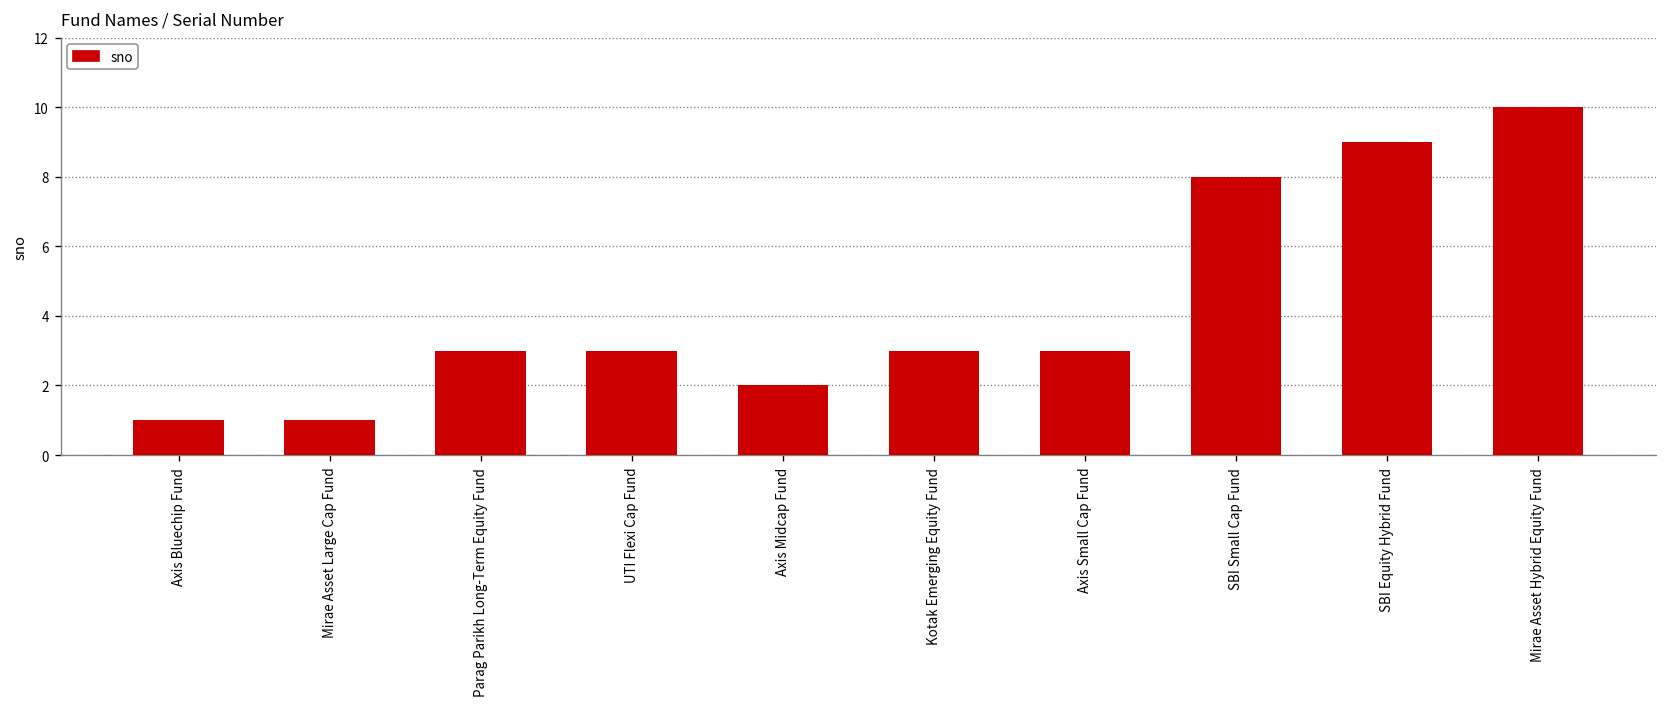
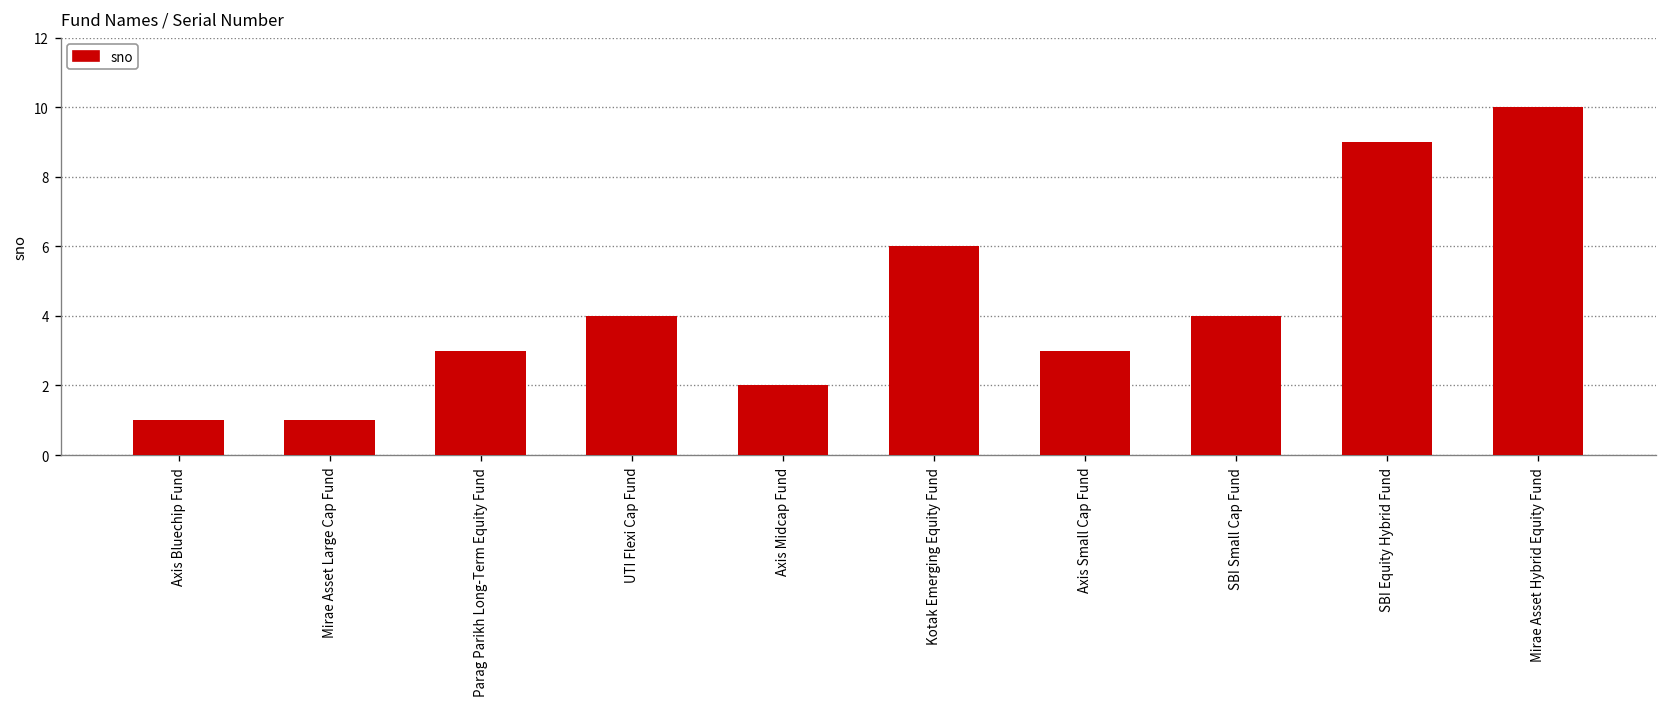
  {
    "Axis Bluechip Fund": 1,
    "Mirae Asset Large Cap Fund": 1,
    "Parag Parikh Long-Term Equity Fund": 3,
-   "UTI Flexi Cap Fund": 3,
+   "UTI Flexi Cap Fund": 4,
    "Axis Midcap Fund": 2,
-   "Kotak Emerging Equity Fund": 3,
+   "Kotak Emerging Equity Fund": 6,
    "Axis Small Cap Fund": 3,
-   "SBI Small Cap Fund": 8,
+   "SBI Small Cap Fund": 4,
    "SBI Equity Hybrid Fund": 9,
    "Mirae Asset Hybrid Equity Fund": 10
  }
